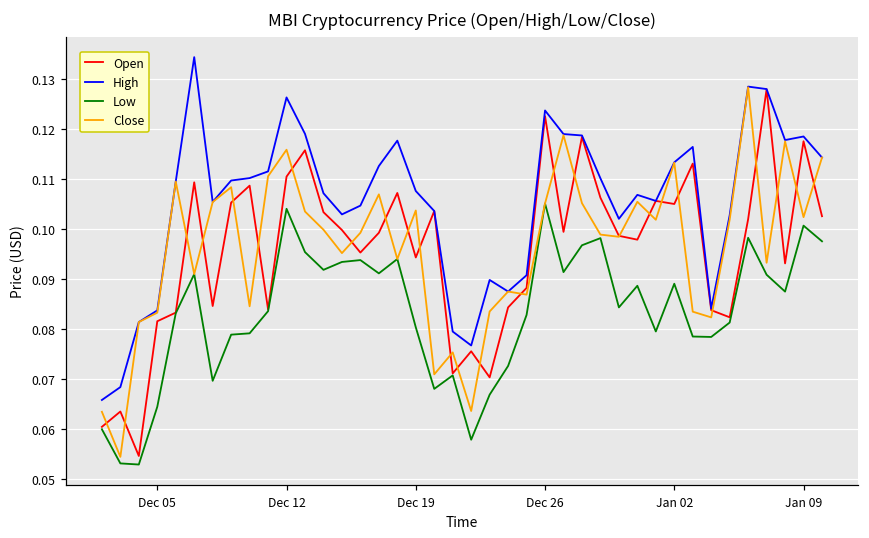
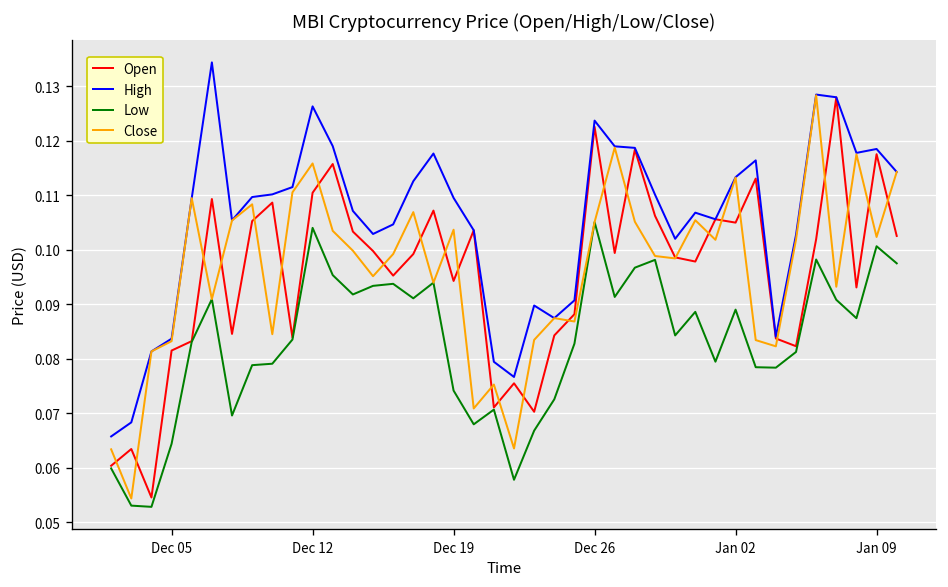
  {
    "Open": {
      "Dec 05": 0.081,
      "Dec 12": 0.110,
      "Dec 19": 0.094,
      "Dec 26": 0.123,
      "Jan 02": 0.105,
      "Jan 09": 0.117
    },
    "High": {
      "Dec 12": 0.126,
-     "Dec 19": 0.108,
+     "Dec 19": 0.109,
      "Dec 26": 0.124,
      "Jan 09": 0.118
    },
    "Low": {
      "Dec 05": 0.064,
      "Dec 12": 0.104,
-     "Dec 19": 0.080,
+     "Dec 19": 0.074,
      "Jan 02": 0.089,
      "Jan 09": 0.101
    },
    "Close": {
      "Dec 12": 0.116,
      "Dec 19": 0.104,
      "Jan 09": 0.102
    }
  }
